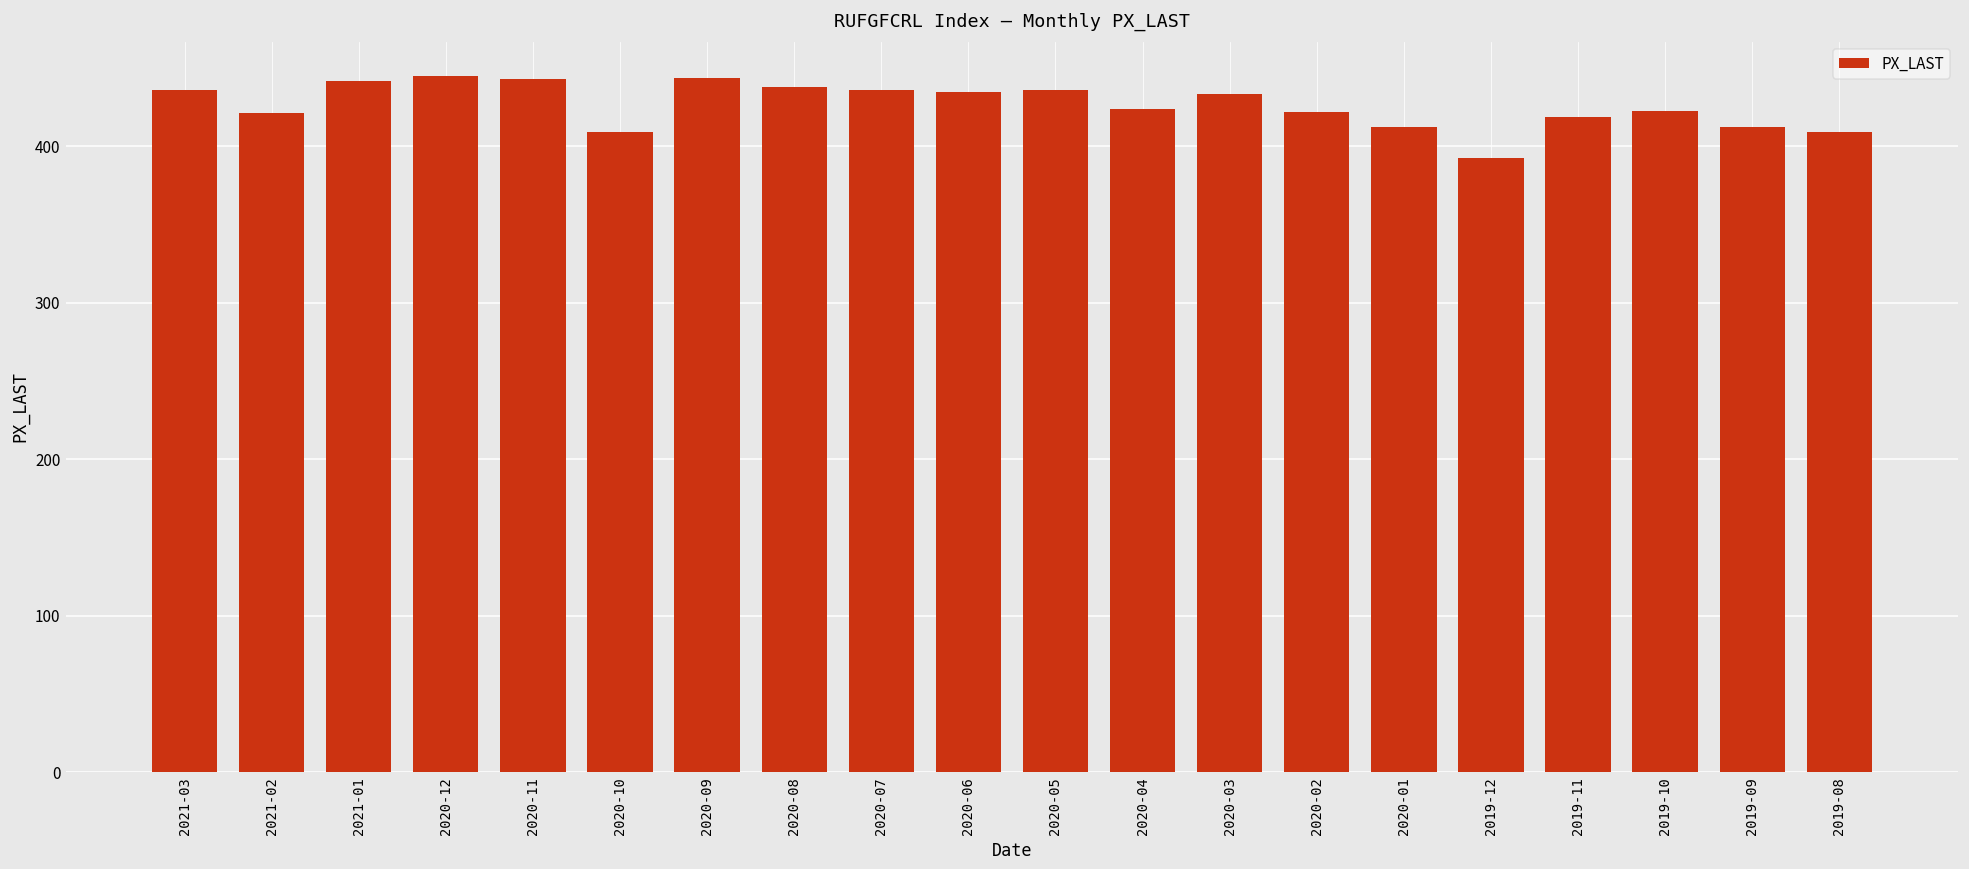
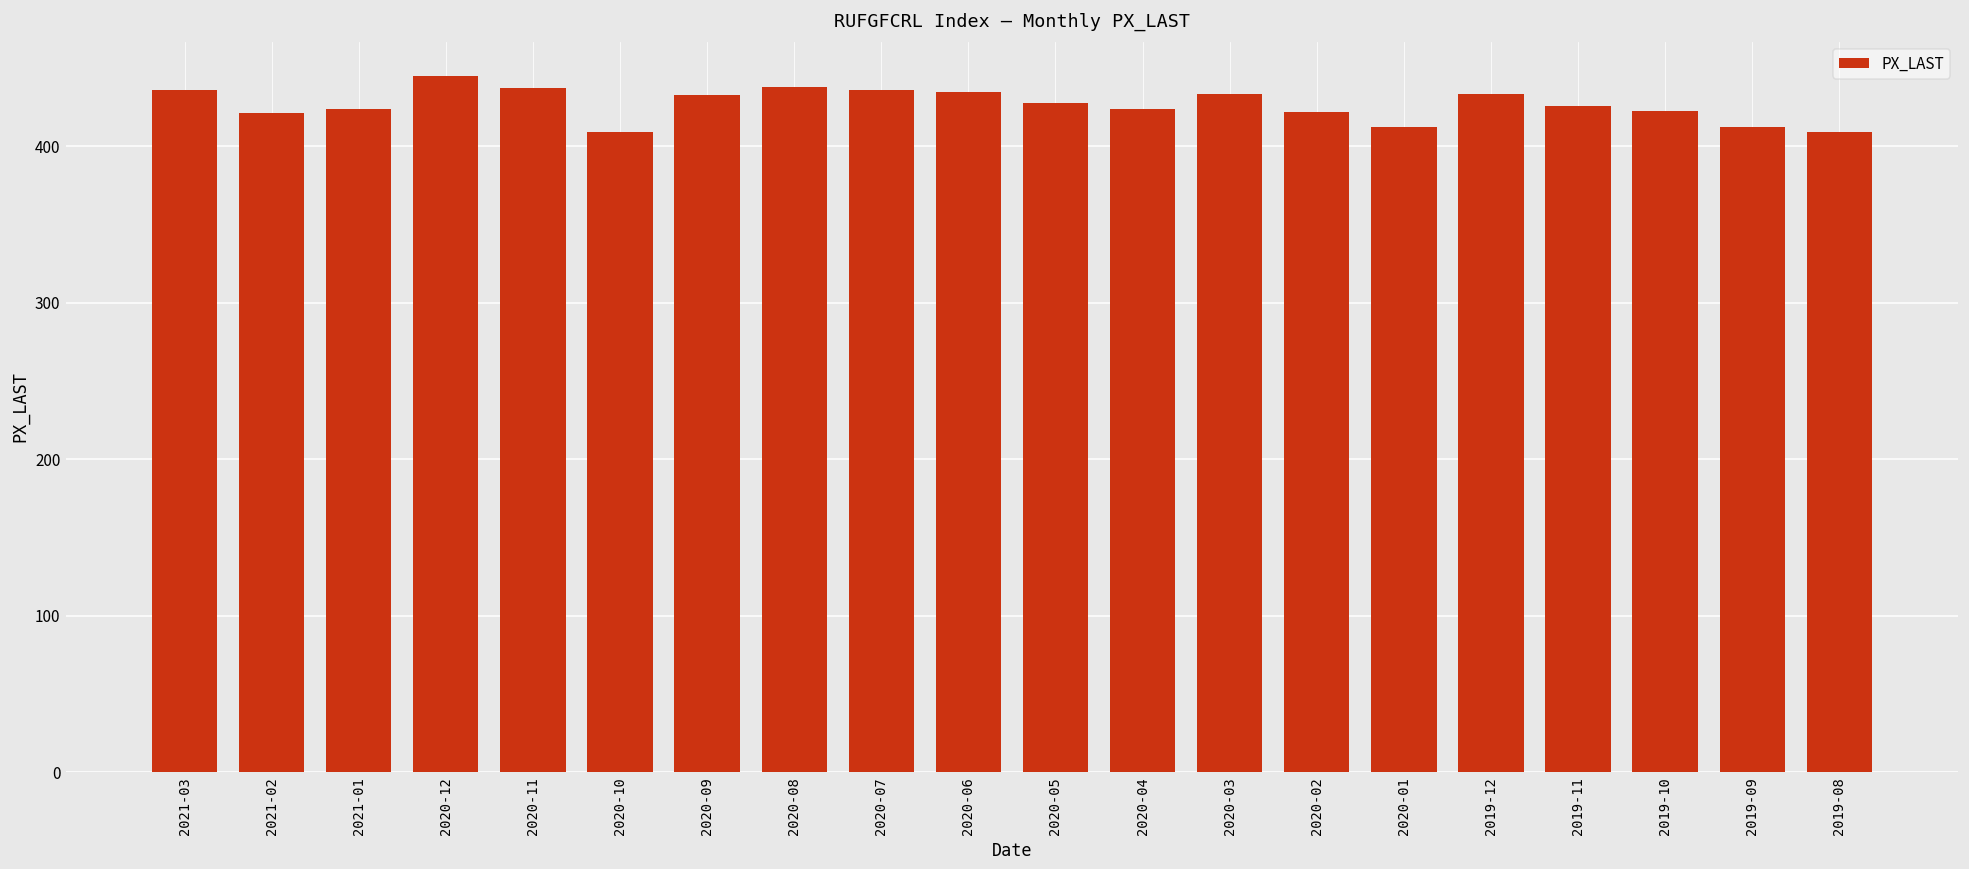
  {
    "2021-03": 436,
    "2021-02": 421,
-   "2021-01": 441,
+   "2021-01": 424,
    "2020-12": 444,
-   "2020-11": 443,
+   "2020-11": 437,
    "2020-10": 409,
-   "2020-09": 444,
+   "2020-09": 433,
    "2020-08": 438,
    "2020-07": 436,
    "2020-06": 435,
-   "2020-05": 436,
+   "2020-05": 427,
    "2020-04": 423,
    "2020-03": 433,
    "2020-02": 422,
    "2020-01": 412,
-   "2019-12": 393,
-   "2019-11": 419,
+   "2019-12": 433,
+   "2019-11": 426,
    "2019-10": 422,
    "2019-09": 413,
    "2019-08": 409
  }
